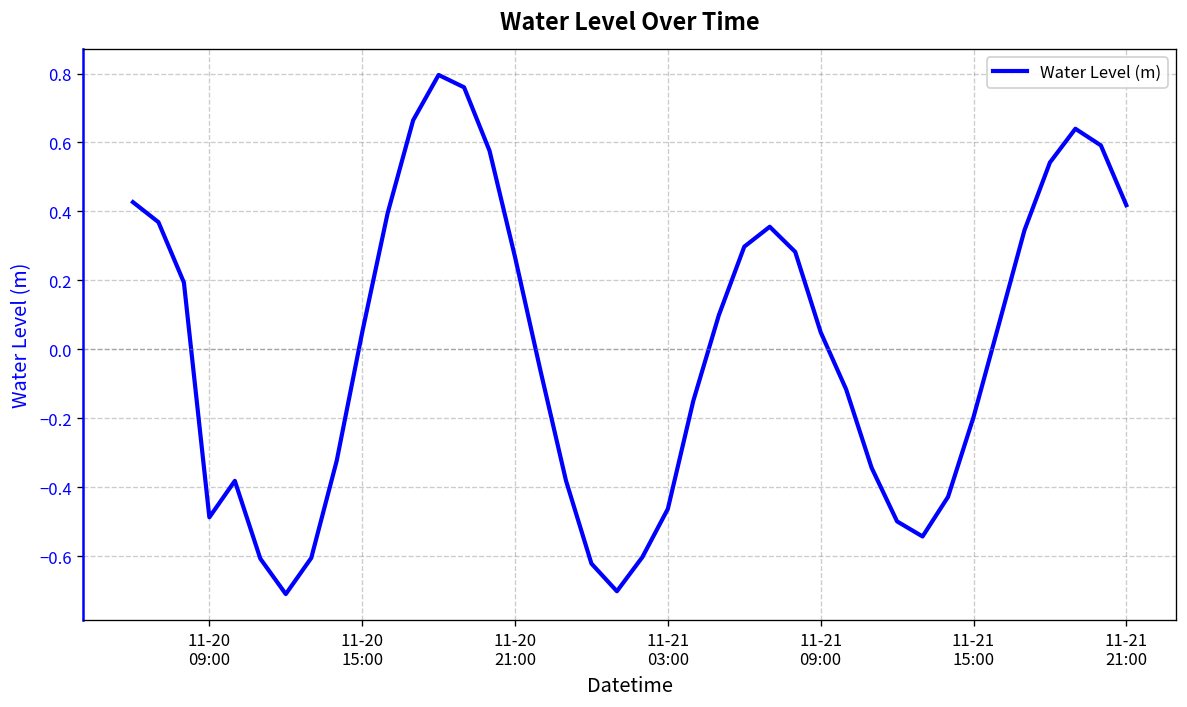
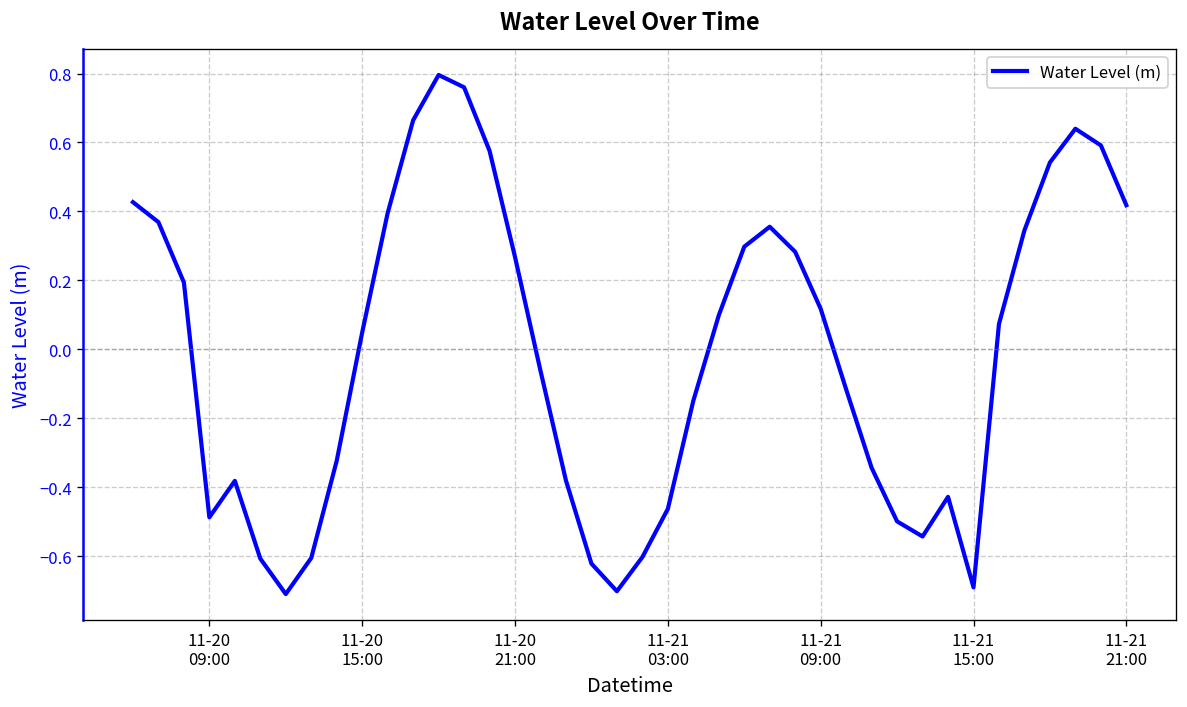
  {
    "11-20 09:00": -0.49,
    "11-20 15:00": 0.05,
    "11-20 21:00": 0.27,
    "11-21 03:00": -0.46,
-   "11-21 09:00": 0.05,
-   "11-21 15:00": -0.20,
+   "11-21 09:00": 0.12,
+   "11-21 15:00": -0.69,
    "11-21 21:00": 0.42
  }
